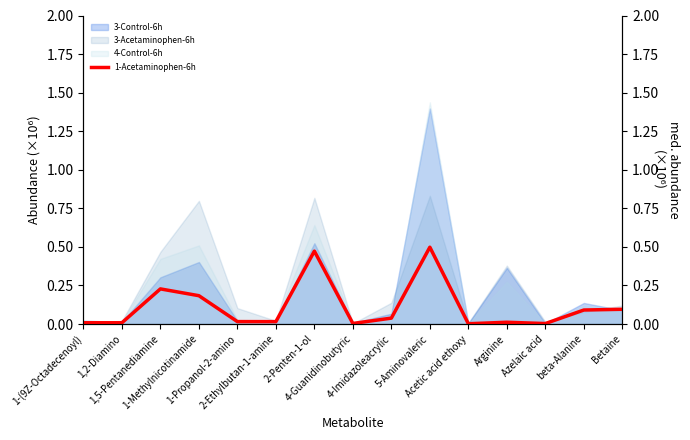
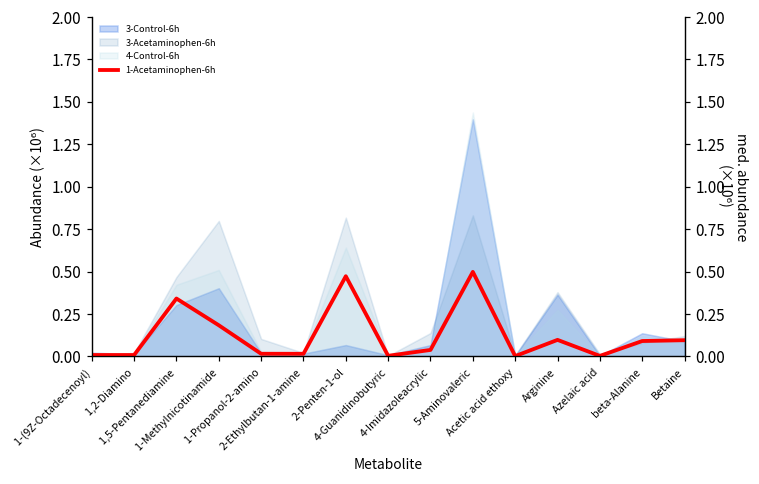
  {
    "3-Control-6h": {
      "1,5-Pentanediamine": 0.30,
      "1-Methylnicotinamide": 0.40,
-     "2-Penten-1-ol": 0.52,
+     "2-Penten-1-ol": 0.07,
      "4-Imidazoleacrylic": 0.07,
      "5-Aminovaleric": 1.40,
      "beta-Alanine": 0.14
    },
    "1-Acetaminophen-6h": {
      "1-(9Z-Octadecenoyl)": 0.01,
      "1,2-Diamino": 0.01,
-     "1,5-Pentanediamine": 0.23,
+     "1,5-Pentanediamine": 0.34,
      "1-Methylnicotinamide": 0.18,
      "1-Propanol-2-amino": 0.02,
      "2-Ethylbutan-1-amine": 0.02,
      "2-Penten-1-ol": 0.47,
      "4-Guanidinobutyric": 0.00,
      "4-Imidazoleacrylic": 0.04,
      "5-Aminovaleric": 0.50,
      "Acetic acid ethoxy": 0.00,
-     "Arginine": 0.01,
+     "Arginine": 0.10,
      "Azelaic acid": 0.00,
      "beta-Alanine": 0.09,
      "Betaine": 0.10
    }
  }
